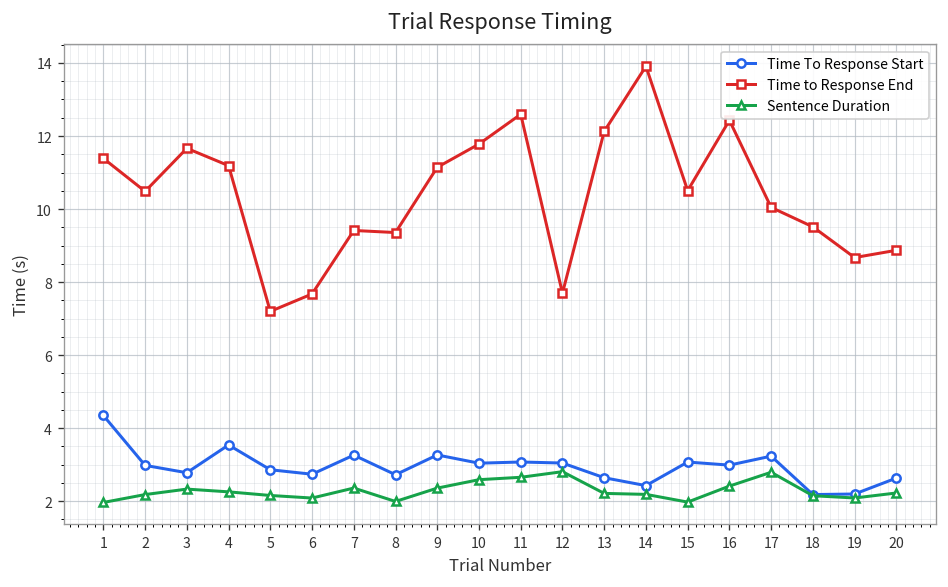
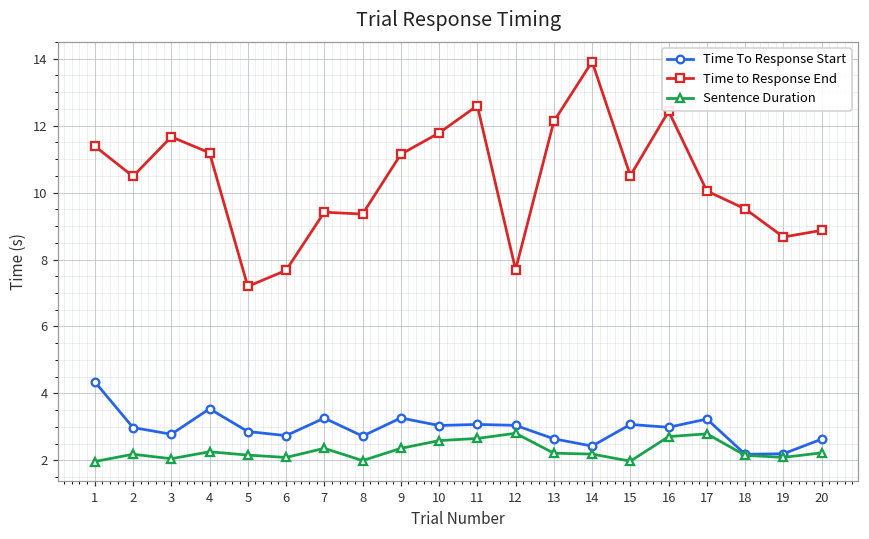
  {
    "Time To Response Start": {
      "1": 4.3,
      "2": 3.0,
      "3": 2.8,
      "4": 3.5,
      "5": 2.9,
      "6": 2.7,
      "7": 3.3,
      "8": 2.7,
      "9": 3.3,
      "10": 3.0,
      "11": 3.1,
      "12": 3.0,
      "13": 2.6,
      "14": 2.4,
      "15": 3.1,
      "16": 3.0,
      "17": 3.2,
      "19": 2.2,
      "20": 2.6
    },
    "Time to Response End": {
      "1": 11.4,
      "2": 10.5,
      "3": 11.7,
      "4": 11.2,
      "5": 7.2,
      "6": 7.7,
      "7": 9.4,
      "8": 9.4,
      "9": 11.1,
      "10": 11.8,
      "11": 12.6,
      "12": 7.7,
      "13": 12.1,
      "14": 13.9,
      "15": 10.5,
      "17": 10.0,
      "18": 9.5,
      "19": 8.7,
      "20": 8.9
    },
    "Sentence Duration": {
      "1": 2.0,
      "2": 2.2,
-     "3": 2.3,
+     "3": 2.0,
      "4": 2.3,
      "5": 2.2,
      "6": 2.1,
      "7": 2.4,
      "8": 2.0,
      "9": 2.4,
      "10": 2.6,
      "11": 2.7,
      "12": 2.8,
      "13": 2.2,
      "14": 2.2,
      "15": 2.0,
-     "16": 2.4,
+     "16": 2.7,
      "17": 2.8,
      "19": 2.1,
      "20": 2.2
    }
  }
